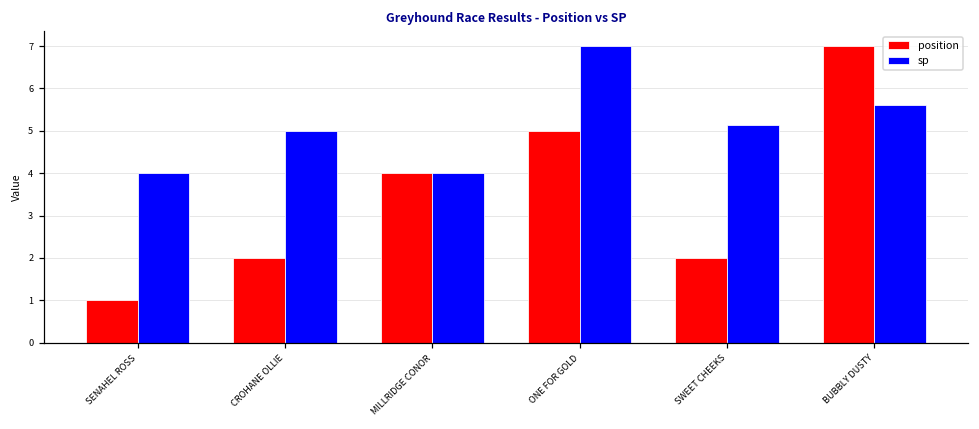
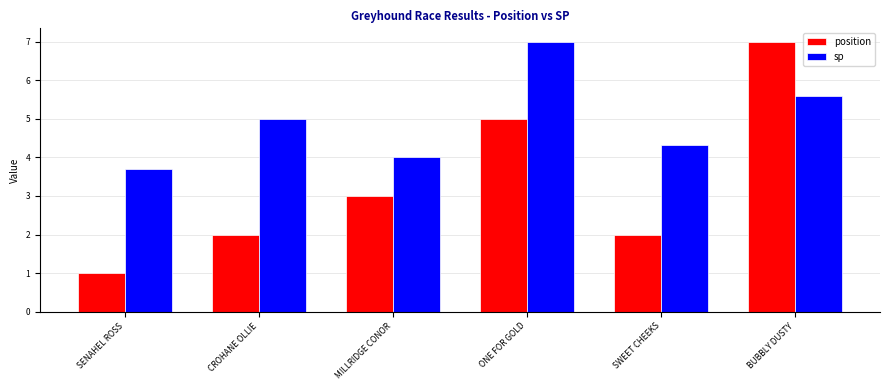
  {
    "position": {
      "SENAHEL ROSS": 1,
      "CROHANE OLLIE": 2,
-     "MILLRIDGE CONOR": 4,
+     "MILLRIDGE CONOR": 3,
      "ONE FOR GOLD": 5,
      "SWEET CHEEKS": 2,
      "BUBBLY DUSTY": 7
    },
    "sp": {
-     "SENAHEL ROSS": 4.0,
+     "SENAHEL ROSS": 3.7,
      "CROHANE OLLIE": 5.0,
      "MILLRIDGE CONOR": 4.0,
      "ONE FOR GOLD": 7.0,
-     "SWEET CHEEKS": 5.1,
+     "SWEET CHEEKS": 4.3,
      "BUBBLY DUSTY": 5.6
    }
  }
